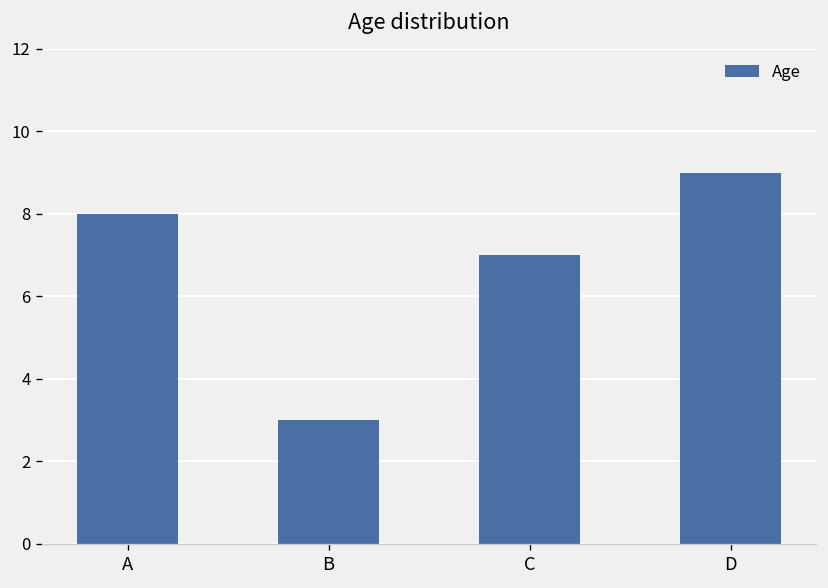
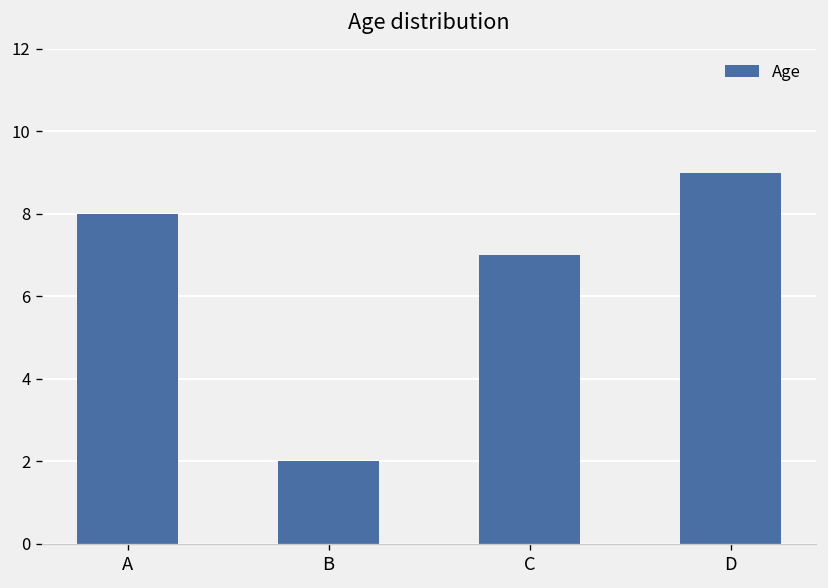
  {
    "A": 8,
-   "B": 3,
+   "B": 2,
    "C": 7,
    "D": 9
  }
